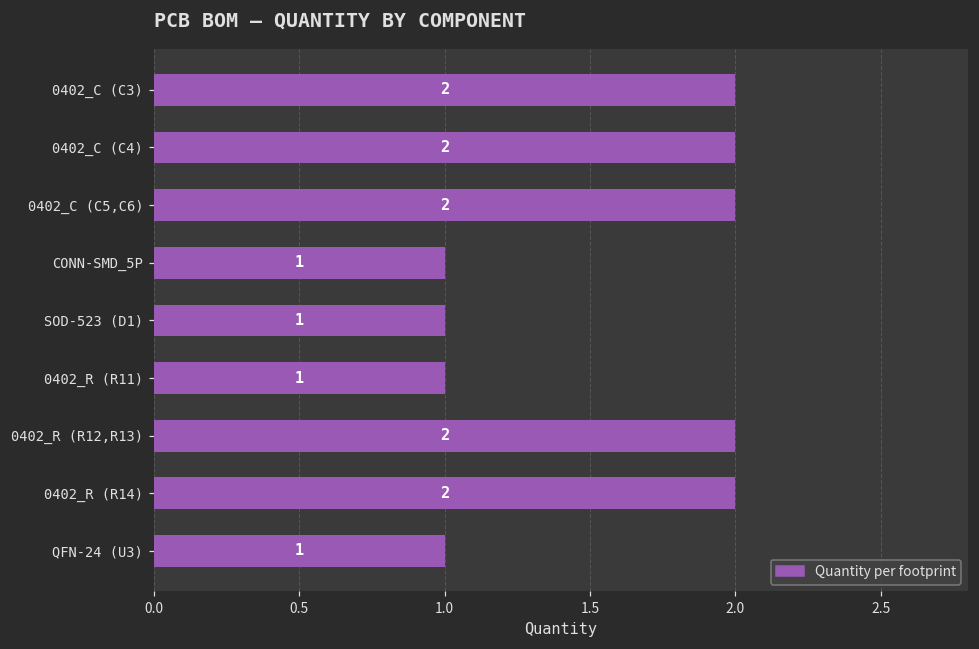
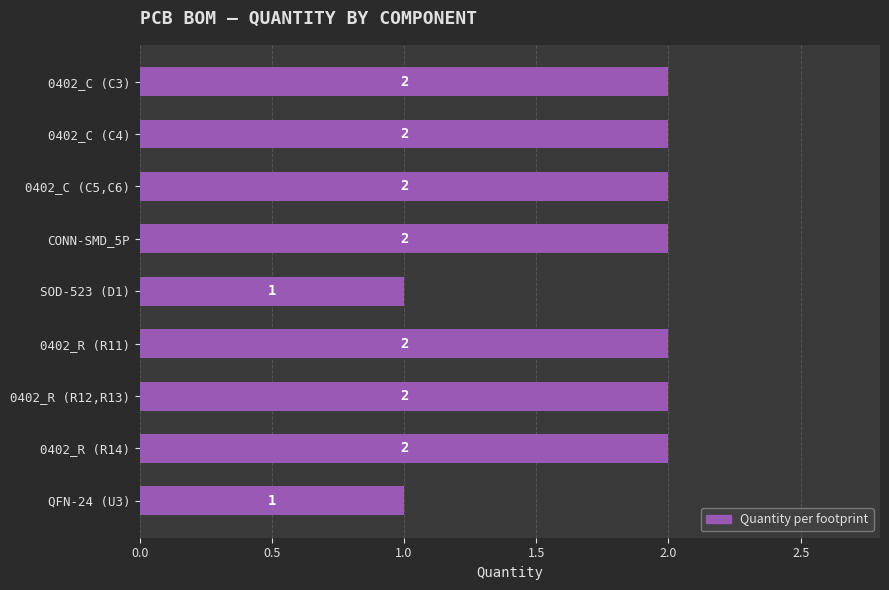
  {
    "0402_C (C3)": 2,
    "0402_C (C4)": 2,
    "0402_C (C5,C6)": 2,
-   "CONN-SMD_5P": 1,
+   "CONN-SMD_5P": 2,
    "SOD-523 (D1)": 1,
-   "0402_R (R11)": 1,
+   "0402_R (R11)": 2,
    "0402_R (R12,R13)": 2,
    "0402_R (R14)": 2,
    "QFN-24 (U3)": 1
  }
